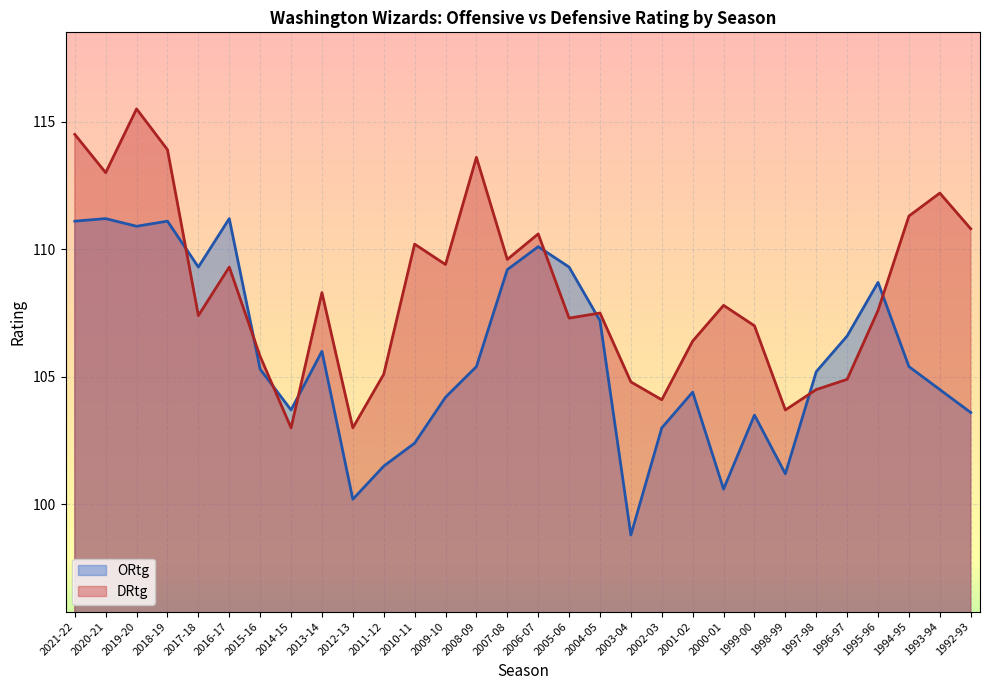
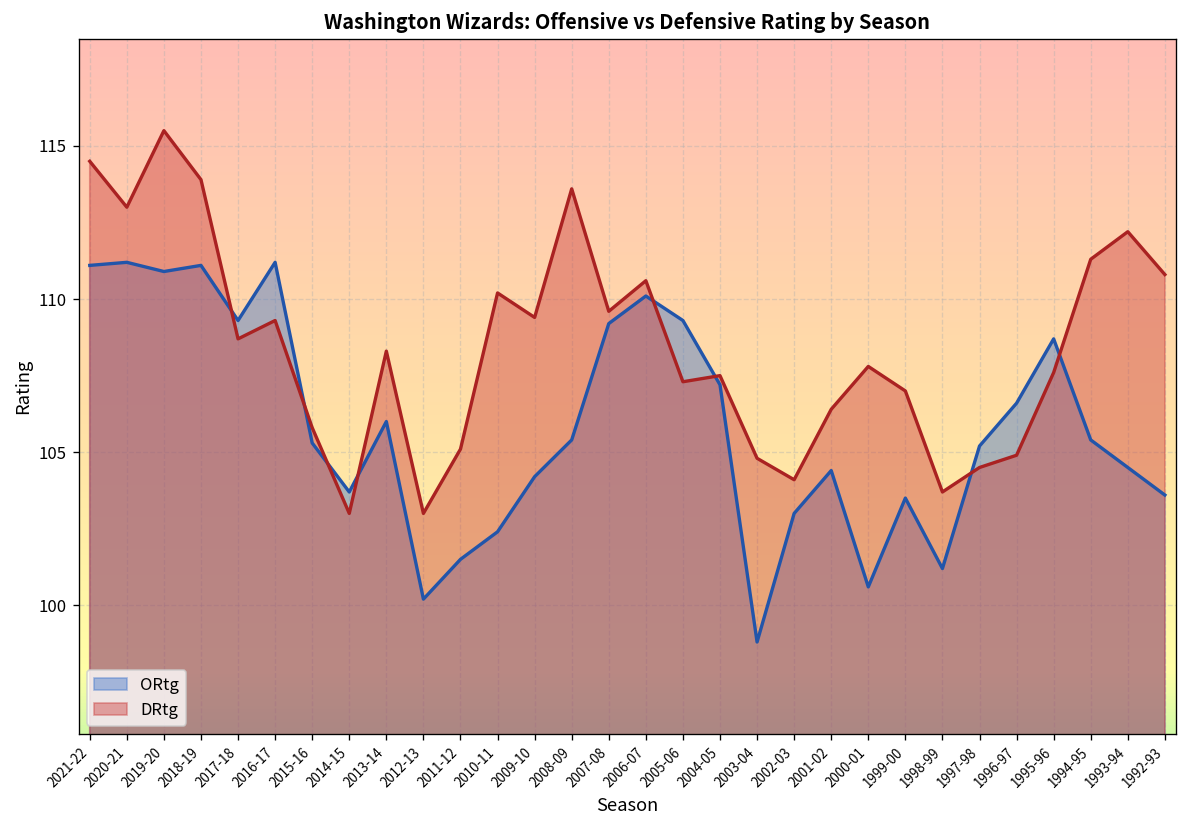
  {
    "ORtg": {
      "2021-22": 111.1,
      "2020-21": 111.2,
      "2019-20": 110.9,
      "2018-19": 111.1,
      "2017-18": 109.3,
      "2016-17": 111.2,
      "2015-16": 105.3,
      "2014-15": 103.7,
      "2013-14": 106.0,
      "2012-13": 100.2,
      "2011-12": 101.5,
      "2010-11": 102.4,
      "2009-10": 104.2,
      "2008-09": 105.4,
      "2007-08": 109.2,
      "2006-07": 110.1,
      "2005-06": 109.3,
      "2004-05": 107.2,
      "2003-04": 98.8,
      "2002-03": 103.0,
      "2001-02": 104.4,
      "2000-01": 100.6,
      "1999-00": 103.5,
      "1998-99": 101.2,
      "1997-98": 105.2,
      "1996-97": 106.6,
      "1995-96": 108.7,
      "1994-95": 105.4,
      "1993-94": 104.5,
      "1992-93": 103.6
    },
    "DRtg": {
      "2021-22": 114.5,
      "2020-21": 113.0,
      "2019-20": 115.5,
      "2018-19": 113.9,
-     "2017-18": 107.4,
+     "2017-18": 108.7,
      "2016-17": 109.3,
      "2015-16": 105.8,
      "2014-15": 103.0,
      "2013-14": 108.3,
      "2012-13": 103.0,
      "2011-12": 105.1,
      "2010-11": 110.2,
      "2009-10": 109.4,
      "2008-09": 113.6,
      "2007-08": 109.6,
      "2006-07": 110.6,
      "2005-06": 107.3,
      "2004-05": 107.5,
      "2003-04": 104.8,
      "2002-03": 104.1,
      "2001-02": 106.4,
      "2000-01": 107.8,
      "1999-00": 107.0,
      "1998-99": 103.7,
      "1997-98": 104.5,
      "1996-97": 104.9,
      "1995-96": 107.6,
      "1994-95": 111.3,
      "1993-94": 112.2,
      "1992-93": 110.8
    }
  }
